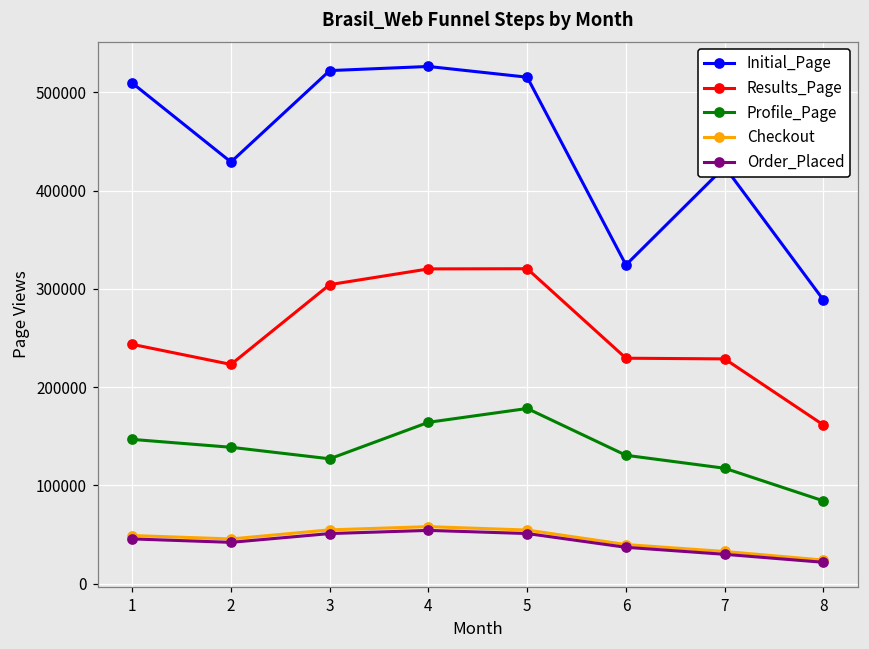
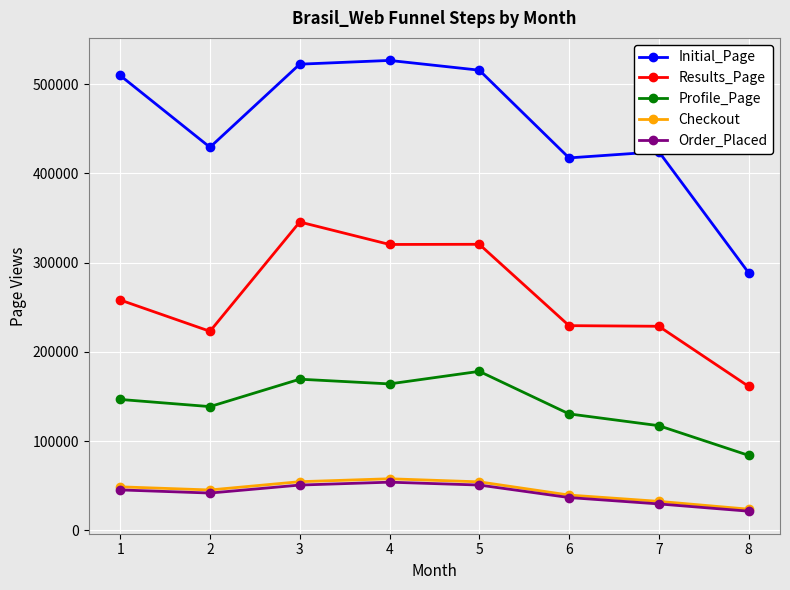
  {
    "Initial_Page": {
      "1": 510000,
      "2": 430000,
      "3": 520000,
      "4": 530000,
      "5": 520000,
-     "6": 320000,
+     "6": 420000,
      "8": 290000
    },
    "Results_Page": {
-     "1": 240000,
+     "1": 260000,
      "2": 220000,
-     "3": 300000,
+     "3": 350000,
      "4": 320000,
      "5": 320000,
      "6": 230000,
      "7": 230000,
      "8": 160000
    },
    "Profile_Page": {
      "1": 150000,
      "2": 140000,
-     "3": 130000,
+     "3": 170000,
      "4": 160000,
      "5": 180000,
      "6": 130000,
      "7": 120000,
      "8": 80000
    },
    "Checkout": {
      "1": 50000,
      "2": 50000,
      "3": 50000,
      "4": 60000,
      "5": 50000
    },
    "Order_Placed": {
      "1": 50000,
      "2": 40000,
      "3": 50000,
      "4": 50000,
      "5": 50000
    }
  }
